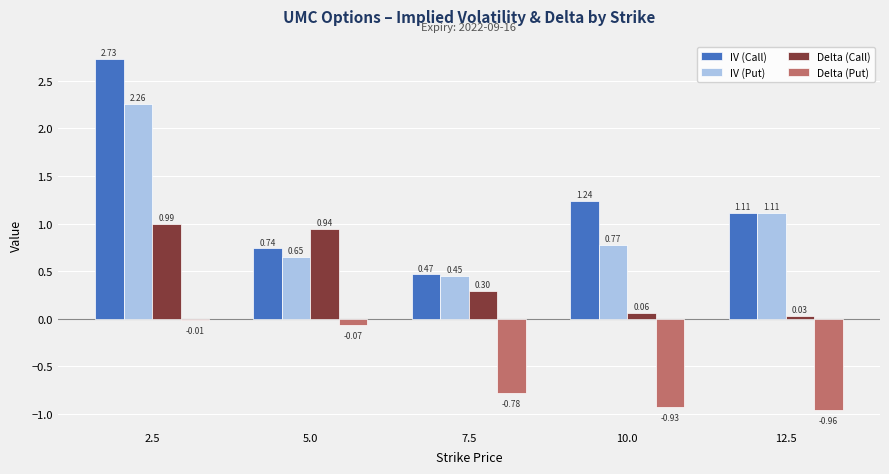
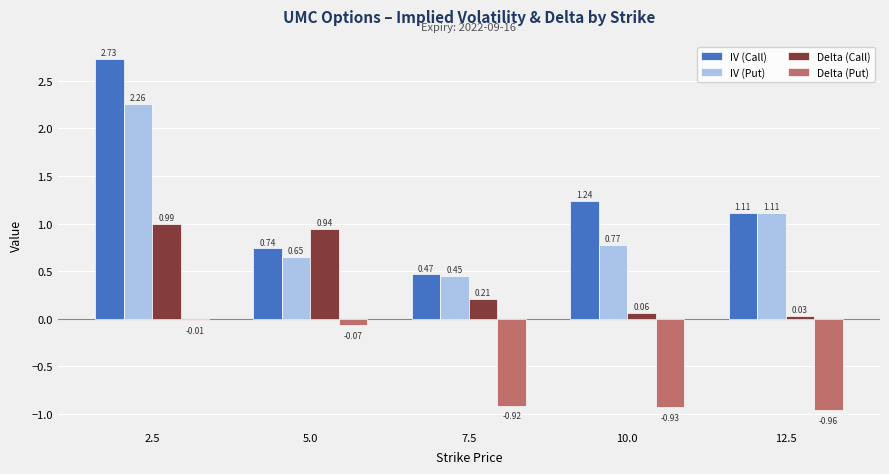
  {
    "IV (Call)": {
      "2.5": 2.73,
      "5.0": 0.74,
      "7.5": 0.47,
      "10.0": 1.24,
      "12.5": 1.11
    },
    "IV (Put)": {
      "2.5": 2.26,
      "5.0": 0.65,
      "7.5": 0.45,
      "10.0": 0.77,
      "12.5": 1.11
    },
    "Delta (Call)": {
      "2.5": 0.99,
      "5.0": 0.94,
-     "7.5": 0.30,
+     "7.5": 0.21,
      "10.0": 0.06,
      "12.5": 0.03
    },
    "Delta (Put)": {
      "2.5": -0.01,
      "5.0": -0.07,
-     "7.5": -0.78,
+     "7.5": -0.92,
      "10.0": -0.93,
      "12.5": -0.96
    }
  }
